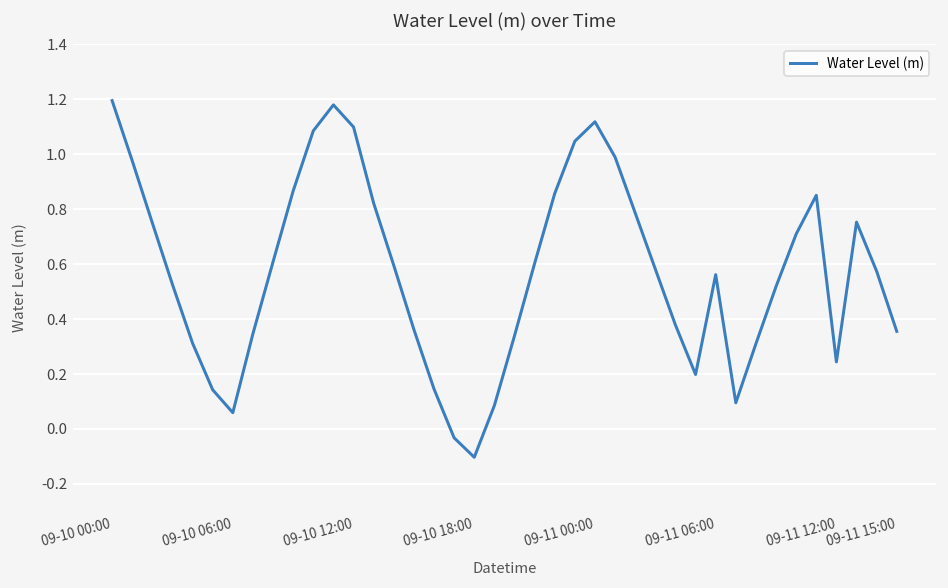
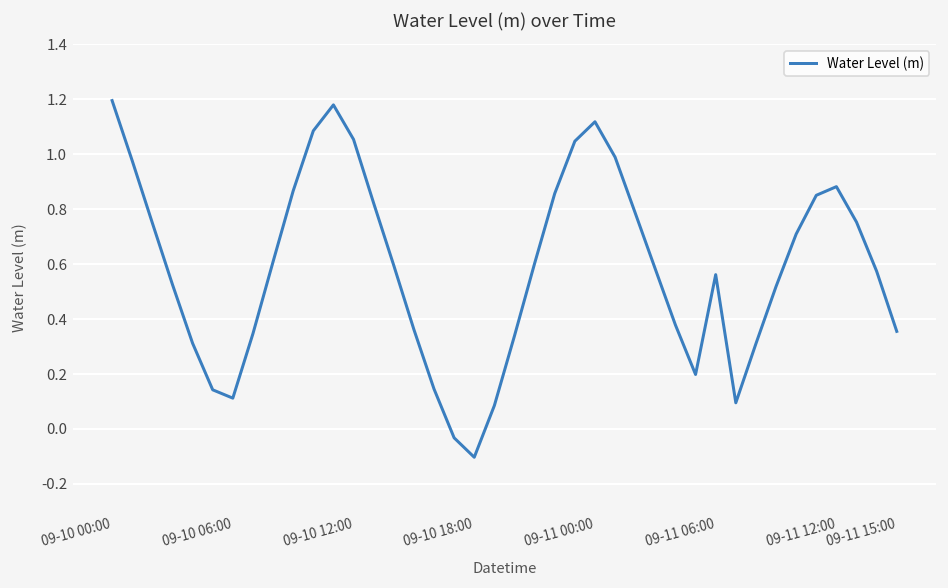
  {
    "09-10 00:00": 1.20,
-   "09-10 06:00": 0.06,
-   "09-10 12:00": 1.10,
+   "09-10 06:00": 0.11,
+   "09-10 12:00": 1.05,
    "09-10 18:00": -0.10,
    "09-11 00:00": 1.12,
    "09-11 06:00": 0.56,
-   "09-11 12:00": 0.24,
+   "09-11 12:00": 0.88,
    "09-11 15:00": 0.36
  }
